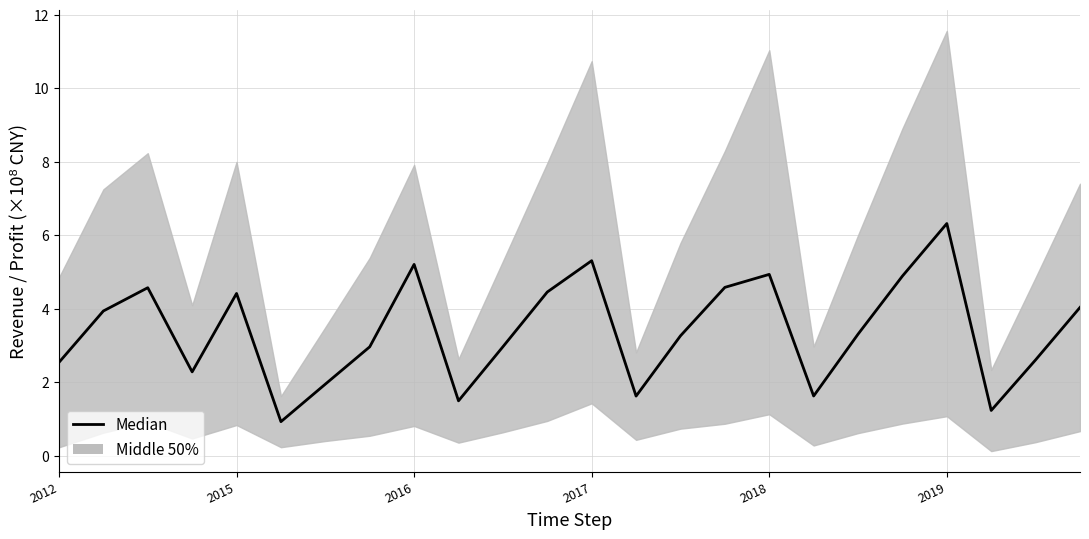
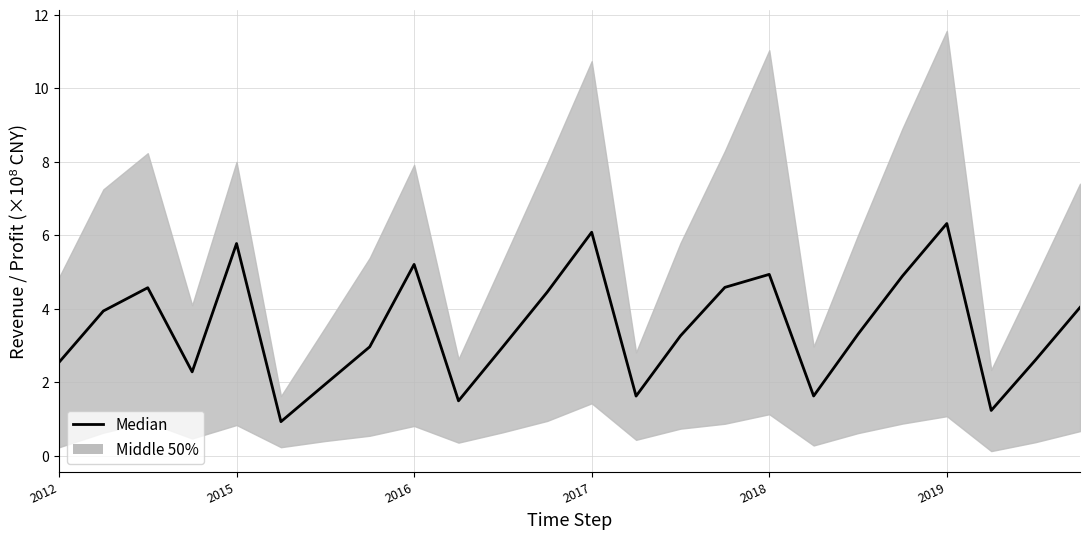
  {
    "Median": {
      "2012": 2.5,
-     "2015": 4.4,
+     "2015": 5.8,
      "2016": 5.2,
-     "2017": 5.3,
+     "2017": 6.1,
      "2018": 4.9,
      "2019": 6.3
    }
  }
